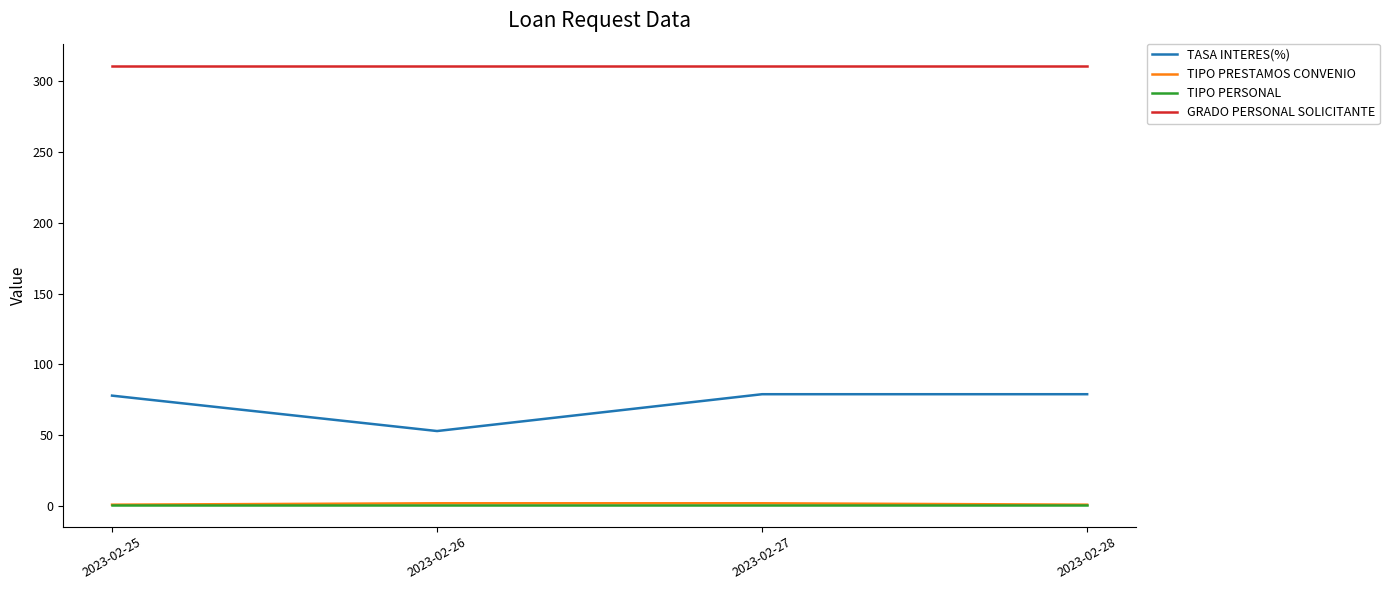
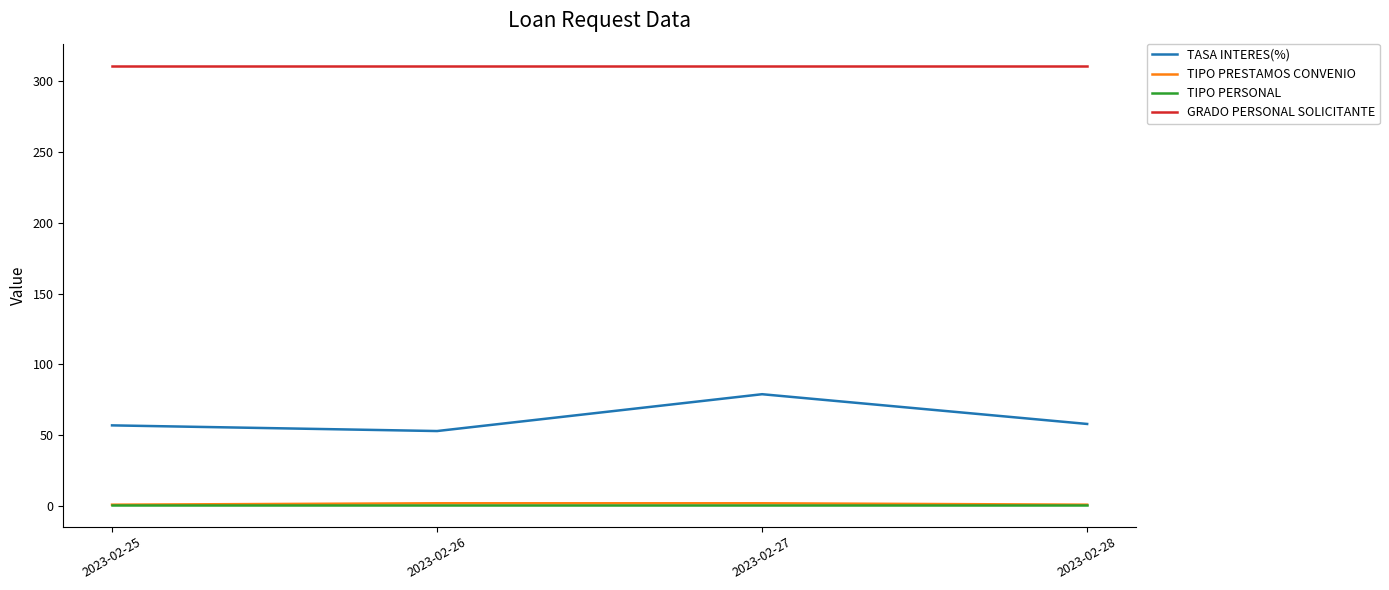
  {
    "TASA INTERES(%)": {
-     "2023-02-25": 78,
+     "2023-02-25": 57,
      "2023-02-26": 53,
      "2023-02-27": 79,
-     "2023-02-28": 79
+     "2023-02-28": 58
    },
    "GRADO PERSONAL SOLICITANTE": {
      "2023-02-25": 311,
      "2023-02-26": 311,
      "2023-02-27": 311,
      "2023-02-28": 311
    }
  }
